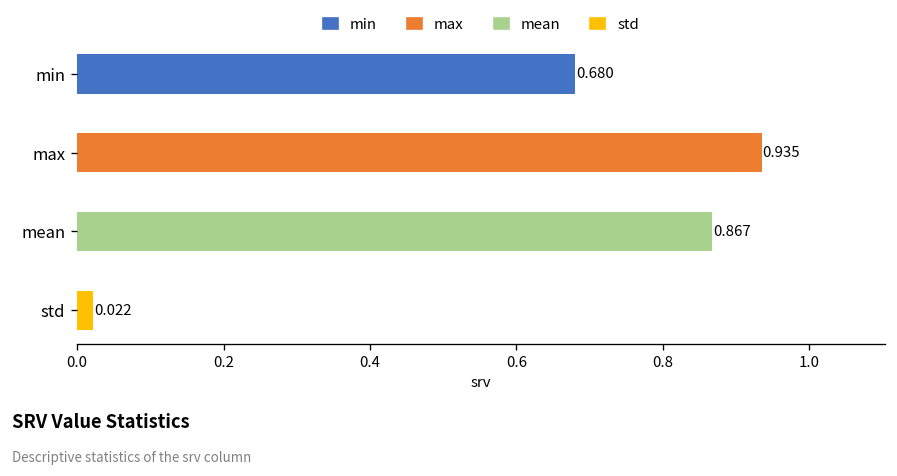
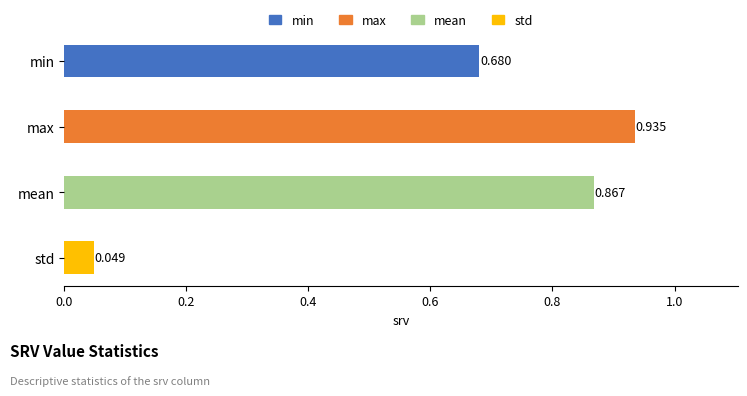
  {
    "min": 0.680,
    "max": 0.935,
    "mean": 0.867,
-   "std": 0.022
+   "std": 0.049
  }
